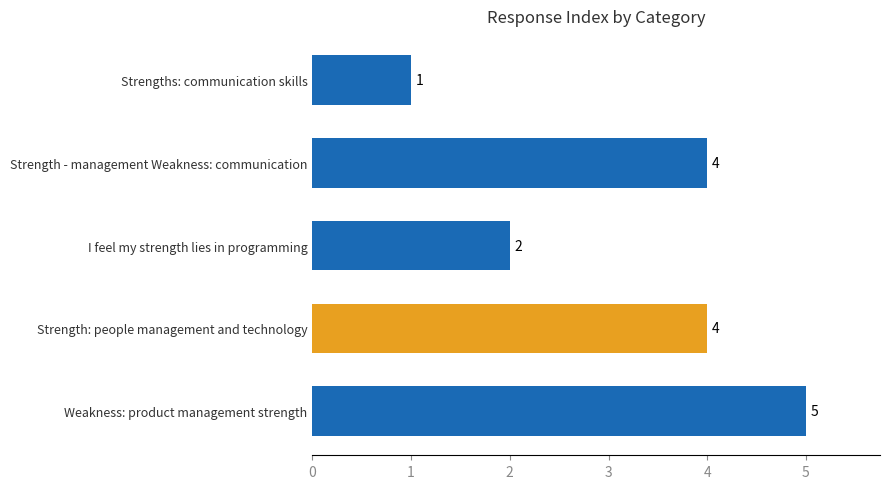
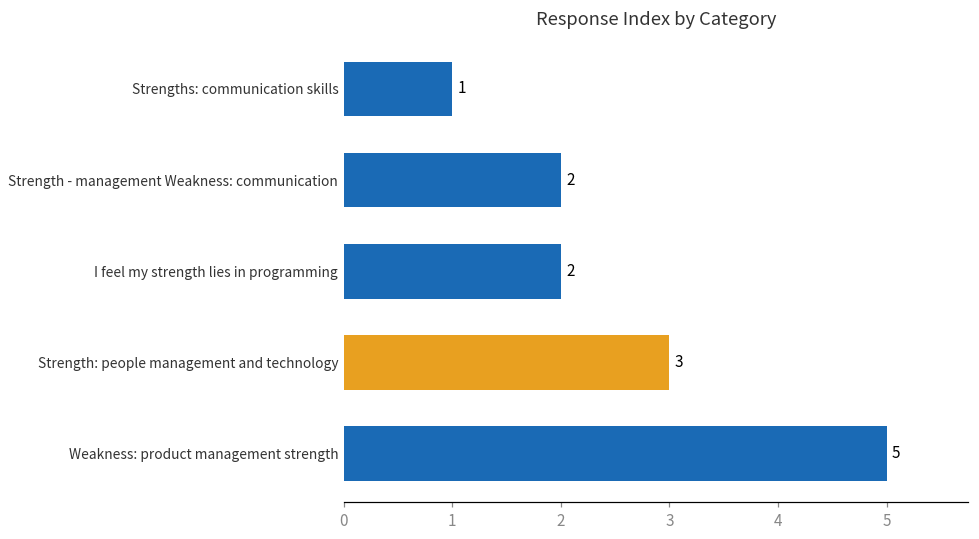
  {
    "Strengths: communication skills": 1,
-   "Strength - management Weakness: communication": 4,
+   "Strength - management Weakness: communication": 2,
    "I feel my strength lies in programming": 2,
-   "Strength: people management and technology": 4,
+   "Strength: people management and technology": 3,
    "Weakness: product management strength": 5
  }
